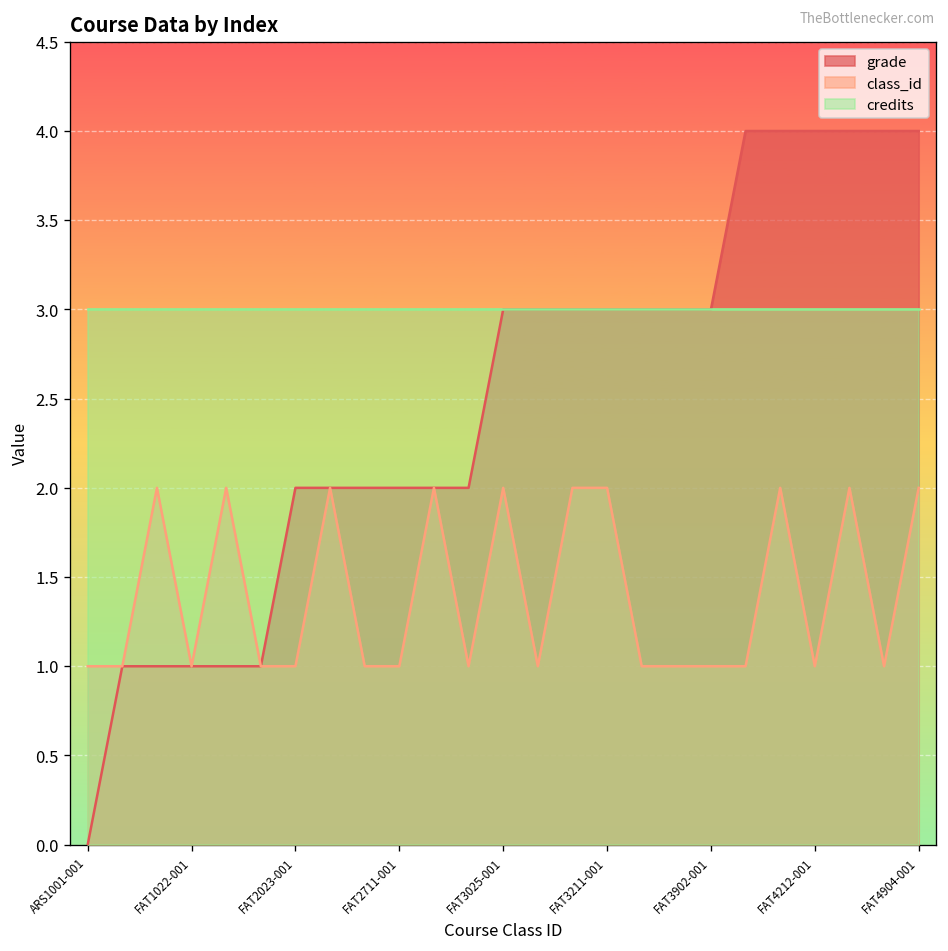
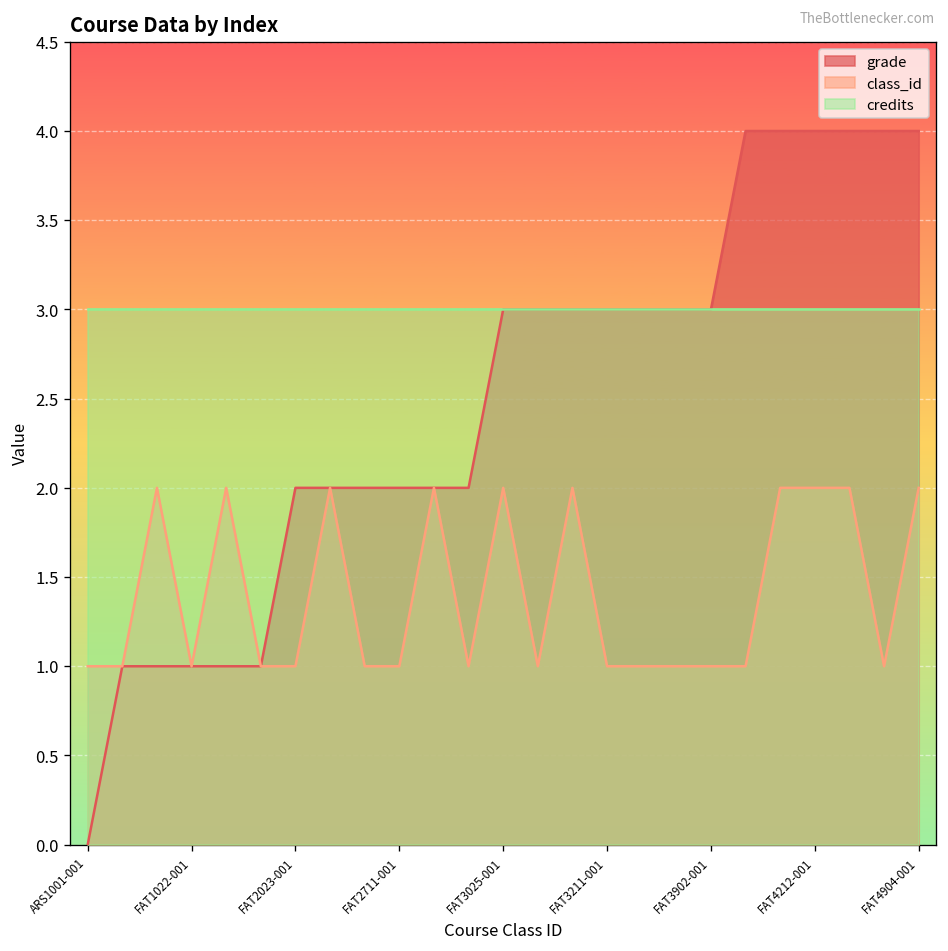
  {
    "grade": {
      "ARS1001-001": 0,
      "FAT2023-001": 2,
      "FAT2711-001": 2,
      "FAT4212-001": 4,
      "FAT4904-001": 4
    },
    "class_id": {
      "ARS1001-001": 1,
      "FAT2023-001": 1,
      "FAT2711-001": 1,
      "FAT3025-001": 2,
-     "FAT3211-001": 2,
+     "FAT3211-001": 1,
      "FAT3902-001": 1,
-     "FAT4212-001": 1,
+     "FAT4212-001": 2,
      "FAT4904-001": 2
    },
    "credits": {
      "ARS1001-001": 3,
      "FAT1022-001": 3,
      "FAT2023-001": 3,
      "FAT2711-001": 3,
      "FAT4212-001": 3,
      "FAT4904-001": 3
    }
  }
